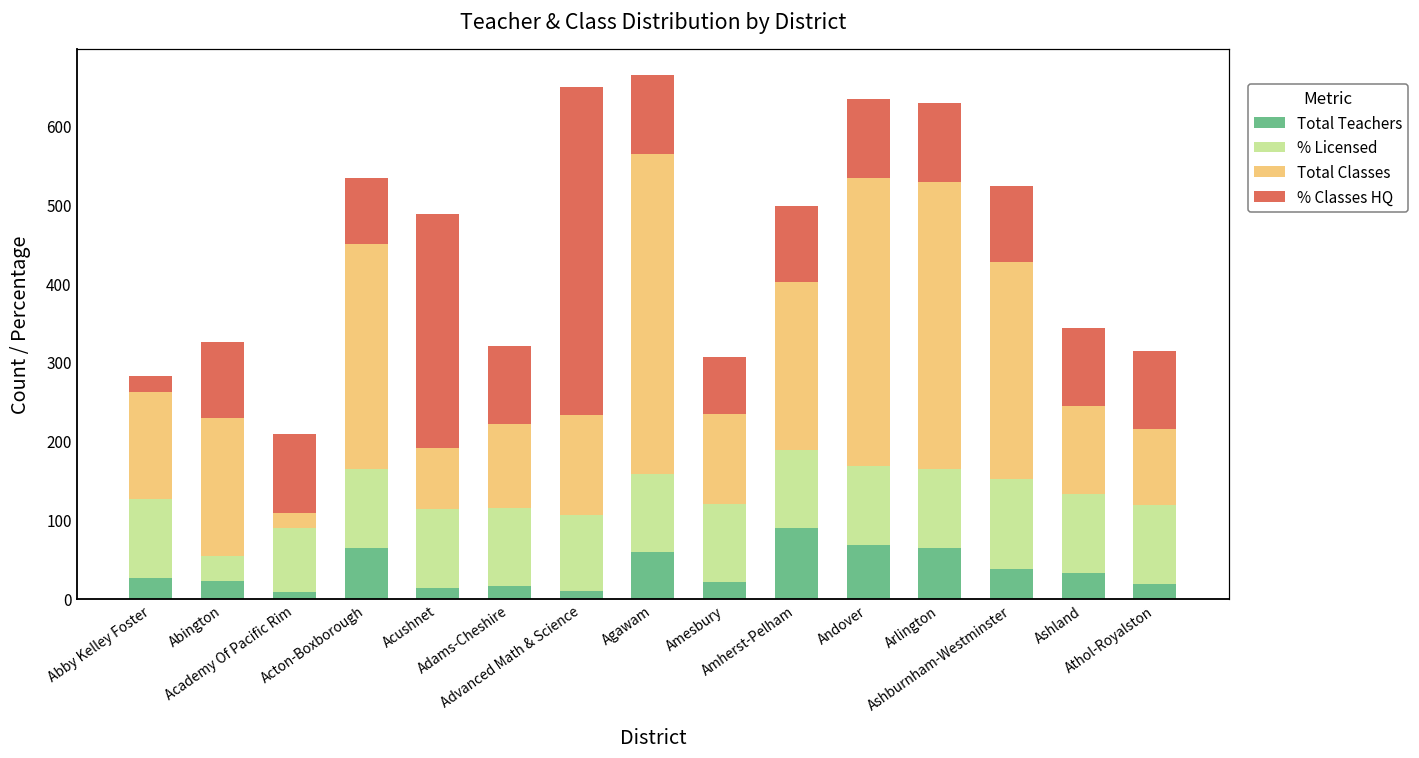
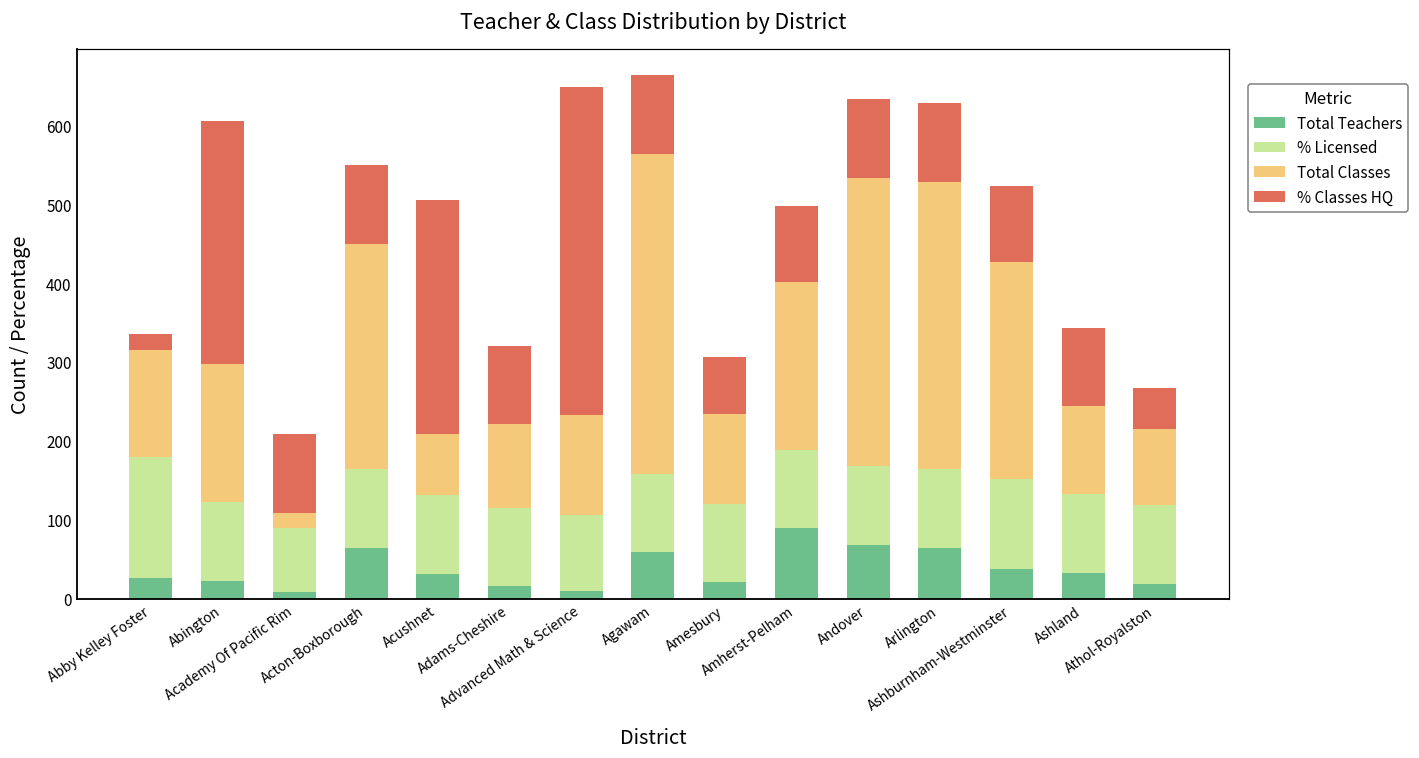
  {
    "Total Teachers": {
      "Abby Kelley Foster": 30,
      "Abington": 20,
      "Academy Of Pacific Rim": 10,
      "Acton-Boxborough": 60,
-     "Acushnet": 10,
+     "Acushnet": 30,
      "Adams-Cheshire": 20,
      "Advanced Math & Science": 10,
      "Agawam": 60,
      "Amesbury": 20,
      "Amherst-Pelham": 90,
      "Andover": 70,
      "Arlington": 60,
      "Ashburnham-Westminster": 40,
      "Ashland": 30,
      "Athol-Royalston": 20
    },
    "% Licensed": {
-     "Abby Kelley Foster": 100,
-     "Abington": 30,
+     "Abby Kelley Foster": 150,
+     "Abington": 100,
      "Academy Of Pacific Rim": 80,
      "Acton-Boxborough": 100,
      "Acushnet": 100,
      "Adams-Cheshire": 100,
      "Advanced Math & Science": 100,
      "Agawam": 100,
      "Amesbury": 100,
      "Amherst-Pelham": 100,
      "Andover": 100,
      "Arlington": 100,
      "Ashburnham-Westminster": 110,
      "Ashland": 100,
      "Athol-Royalston": 100
    },
    "Total Classes": {
      "Abby Kelley Foster": 140,
      "Abington": 180,
      "Academy Of Pacific Rim": 20,
      "Acton-Boxborough": 290,
      "Acushnet": 80,
      "Adams-Cheshire": 110,
      "Advanced Math & Science": 130,
      "Agawam": 410,
      "Amesbury": 110,
      "Amherst-Pelham": 210,
      "Andover": 370,
      "Arlington": 360,
      "Ashburnham-Westminster": 270,
      "Ashland": 110,
      "Athol-Royalston": 100
    },
    "% Classes HQ": {
      "Abby Kelley Foster": 20,
-     "Abington": 100,
+     "Abington": 310,
      "Academy Of Pacific Rim": 100,
-     "Acton-Boxborough": 80,
+     "Acton-Boxborough": 100,
      "Acushnet": 300,
      "Adams-Cheshire": 100,
      "Advanced Math & Science": 420,
      "Agawam": 100,
      "Amesbury": 70,
      "Amherst-Pelham": 100,
      "Andover": 100,
      "Arlington": 100,
      "Ashburnham-Westminster": 100,
      "Ashland": 100,
-     "Athol-Royalston": 100
+     "Athol-Royalston": 50
    }
  }
